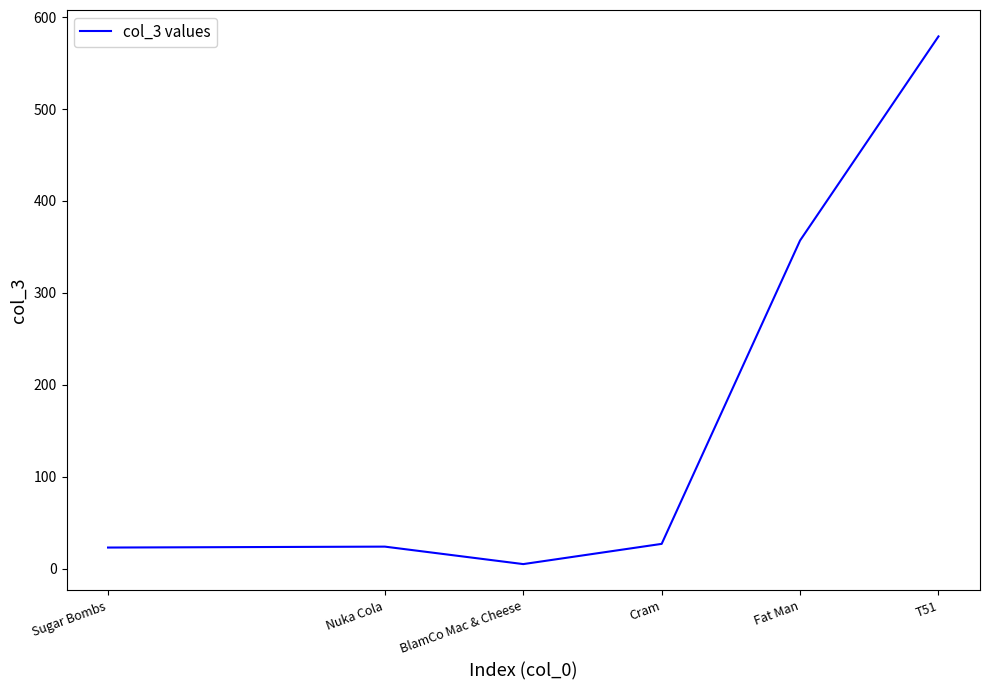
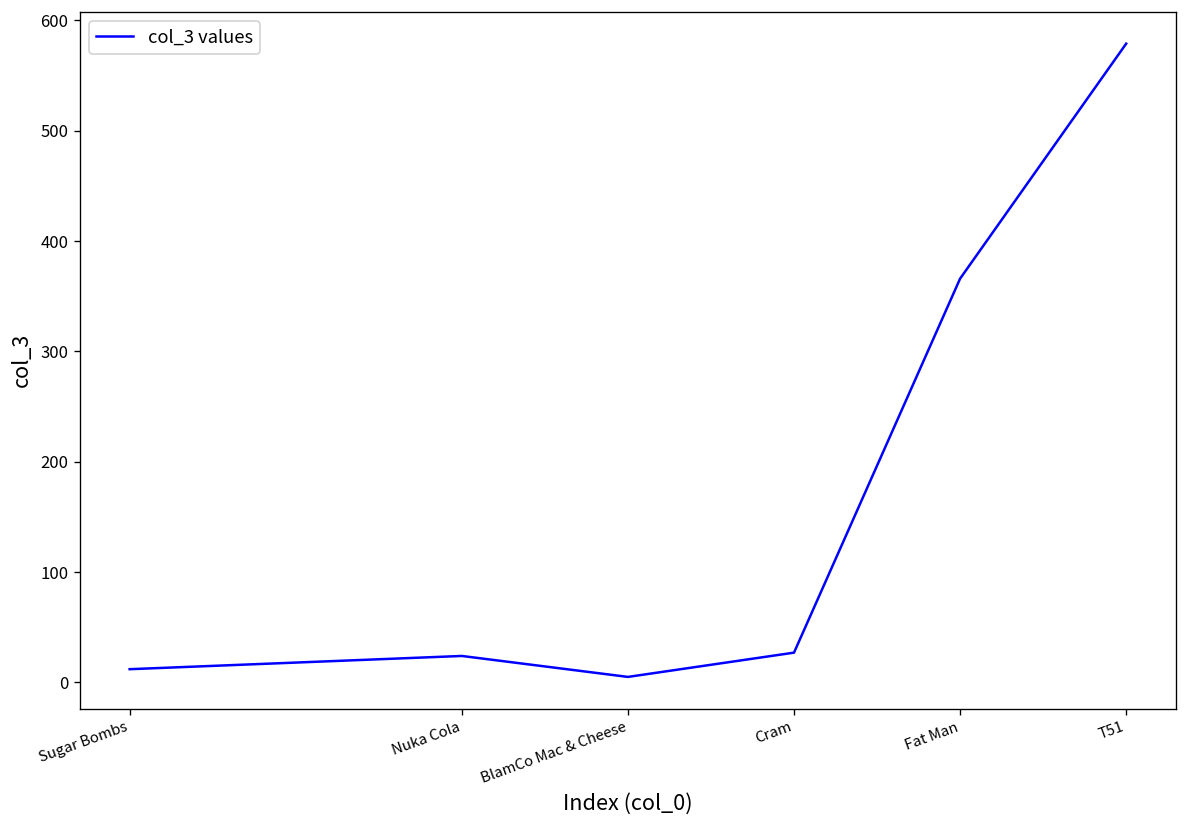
  {
-   "Sugar Bombs": 20,
+   "Sugar Bombs": 10,
    "Nuka Cola": 20,
    "BlamCo Mac & Cheese": 10,
    "Cram": 30,
-   "Fat Man": 360,
+   "Fat Man": 370,
    "T51": 580
  }
